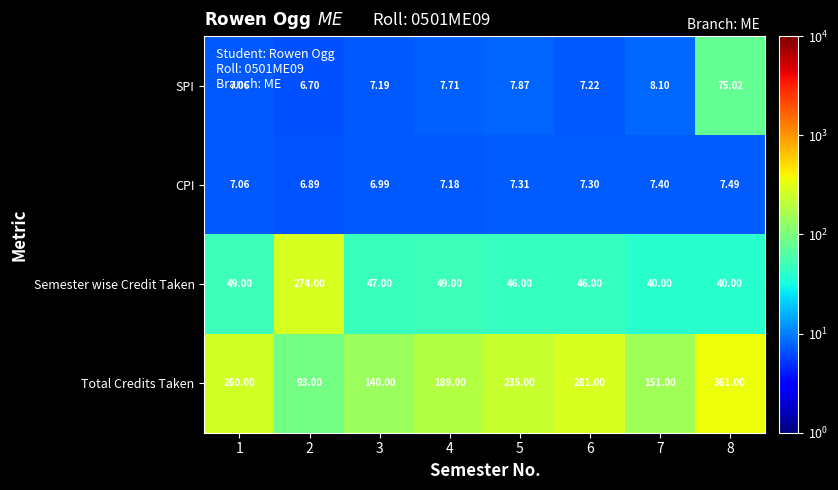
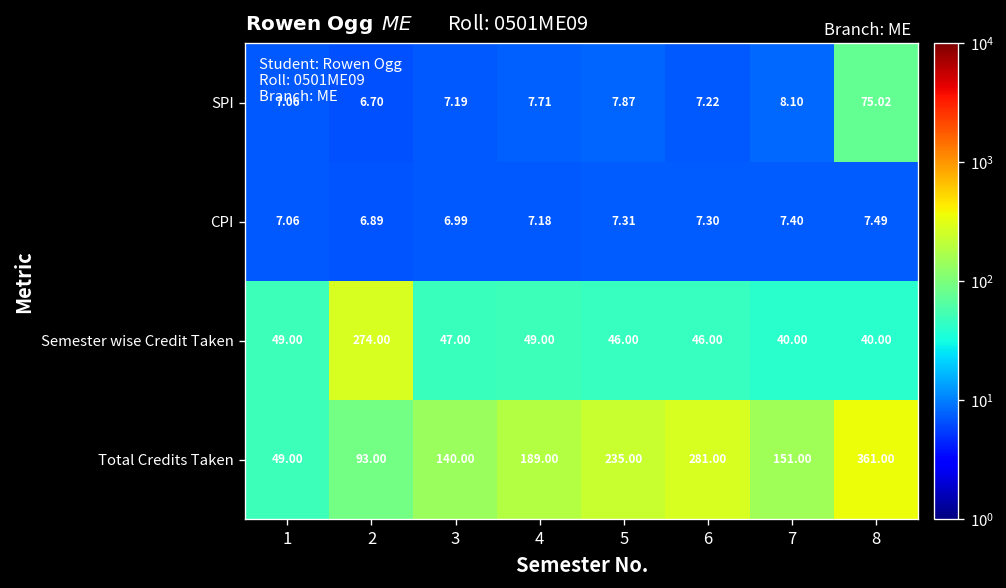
  {
    "SPI": {
      "3": 7.19,
      "4": 7.71,
      "5": 7.87,
      "6": 7.22,
      "7": 8.10,
      "8": 75.02
    },
    "CPI": {
      "1": 7.06,
      "2": 6.89,
      "3": 6.99,
      "4": 7.18,
      "5": 7.31,
      "6": 7.30,
      "7": 7.40,
      "8": 7.49
    },
    "Semester wise Credit Taken": {
      "1": 49.00,
      "2": 274.00,
      "3": 47.00,
      "4": 49.00,
      "5": 46.00,
      "6": 46.00,
      "7": 40.00,
      "8": 40.00
    },
    "Total Credits Taken": {
-     "1": 260.00,
+     "1": 49.00,
      "2": 93.00,
      "3": 140.00,
      "4": 189.00,
      "5": 235.00,
      "6": 281.00,
      "7": 151.00,
      "8": 361.00
    }
  }
